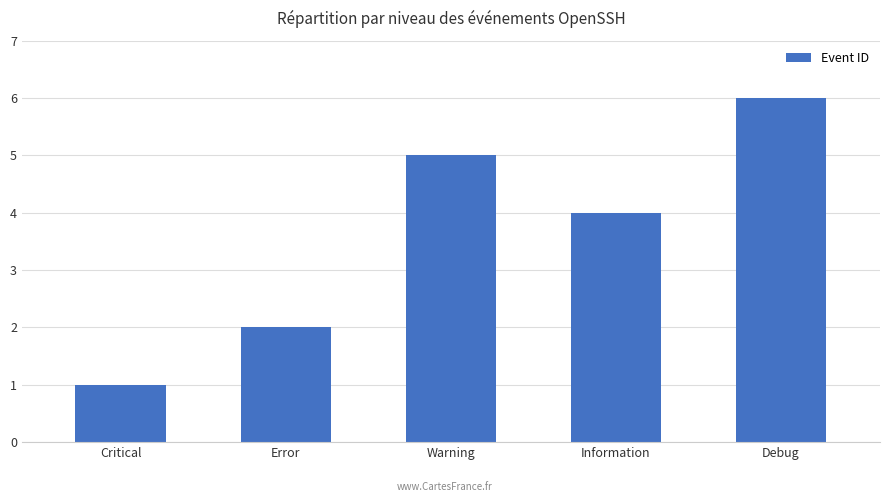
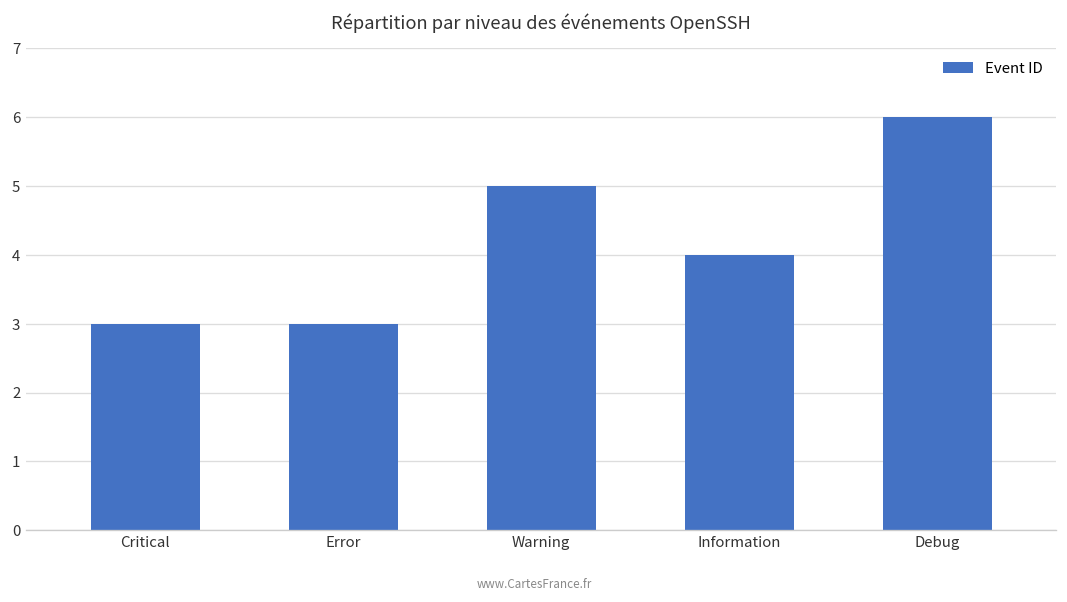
  {
-   "Critical": 1,
-   "Error": 2,
+   "Critical": 3,
+   "Error": 3,
    "Warning": 5,
    "Information": 4,
    "Debug": 6
  }
